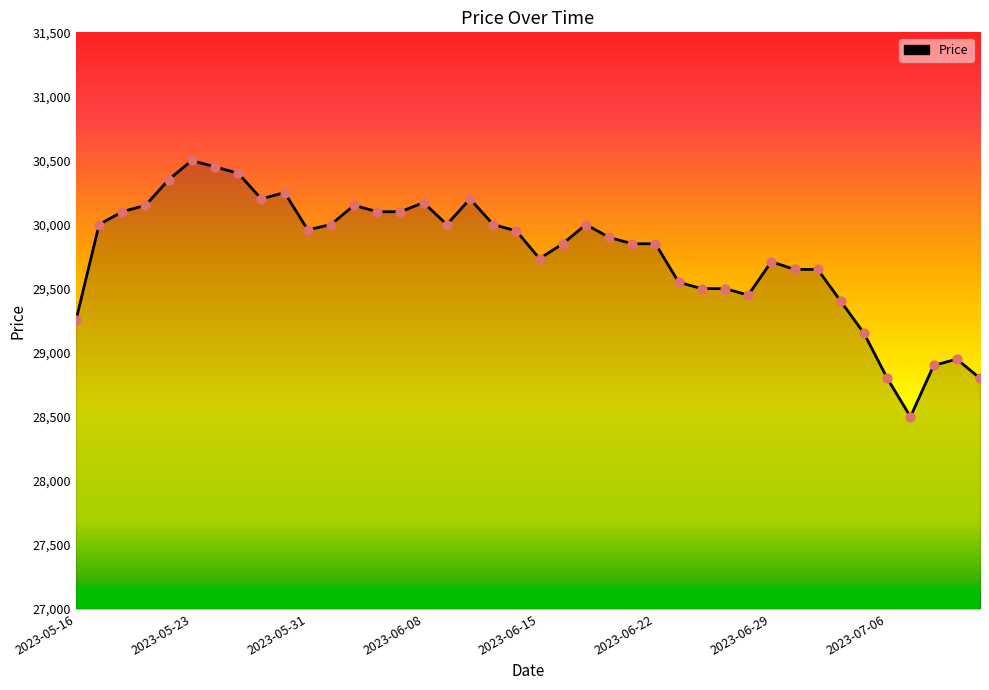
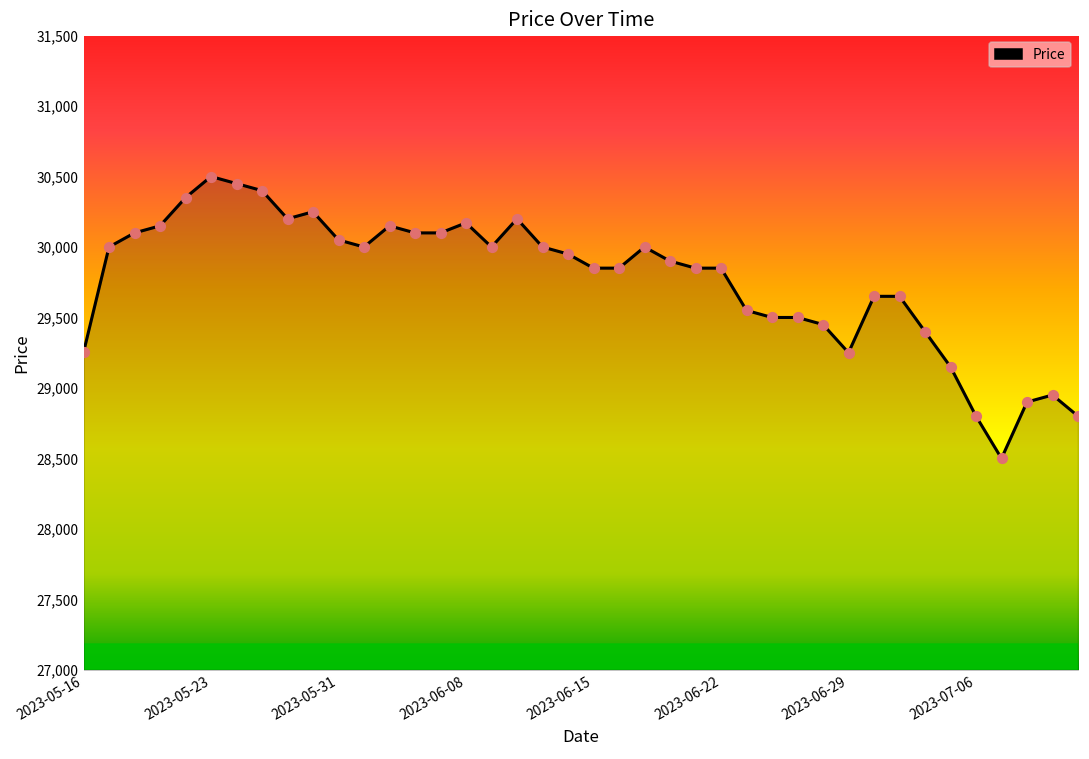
  {
    "2023-05-16": "29,250",
    "2023-05-23": "30,500",
-   "2023-05-31": "29,960",
+   "2023-05-31": "30,050",
    "2023-06-08": "30,170",
-   "2023-06-15": "29,730",
+   "2023-06-15": "29,850",
    "2023-06-22": "29,850",
-   "2023-06-29": "29,710",
+   "2023-06-29": "29,250",
    "2023-07-06": "28,800"
  }
